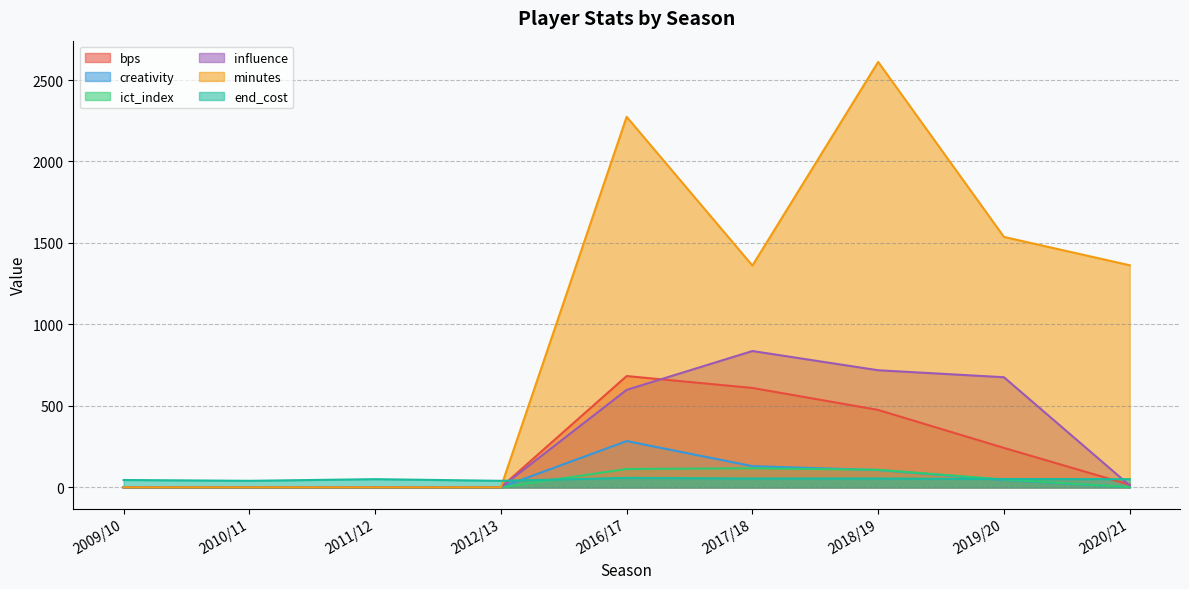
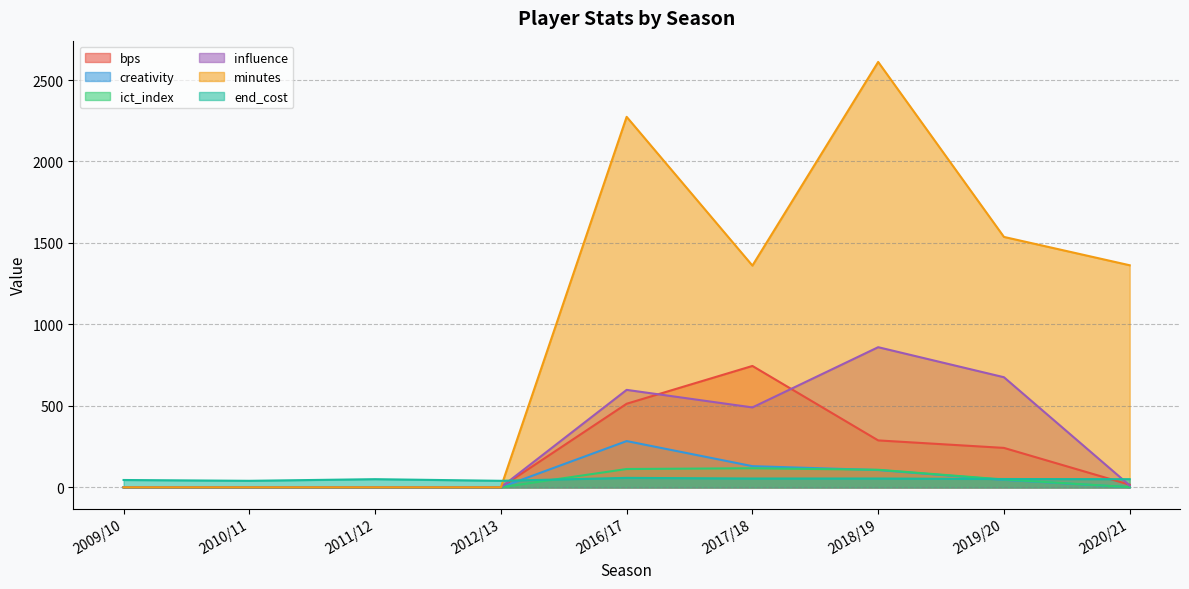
  {
    "bps": {
-     "2016/17": 680,
-     "2017/18": 610,
-     "2018/19": 480,
+     "2016/17": 510,
+     "2017/18": 750,
+     "2018/19": 290,
      "2019/20": 240
    },
    "creativity": {
      "2016/17": 280
    },
    "influence": {
      "2016/17": 600,
-     "2017/18": 840,
-     "2018/19": 720,
+     "2017/18": 490,
+     "2018/19": 860,
      "2019/20": 680
    },
    "minutes": {
      "2016/17": 2270,
      "2017/18": 1360,
      "2018/19": 2610,
      "2019/20": 1540,
      "2020/21": 1360
    }
  }
